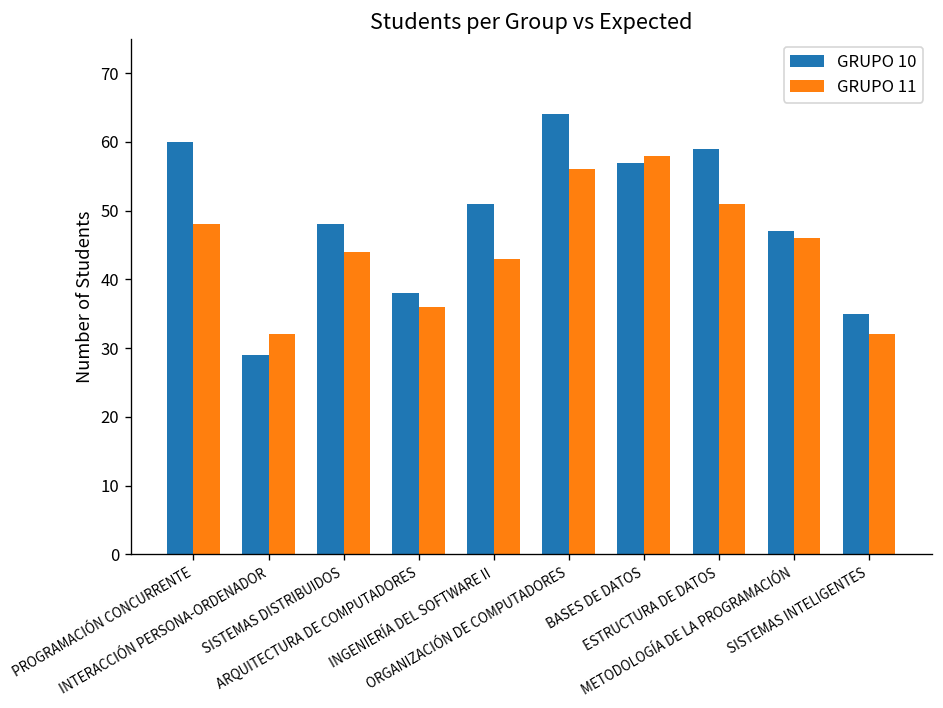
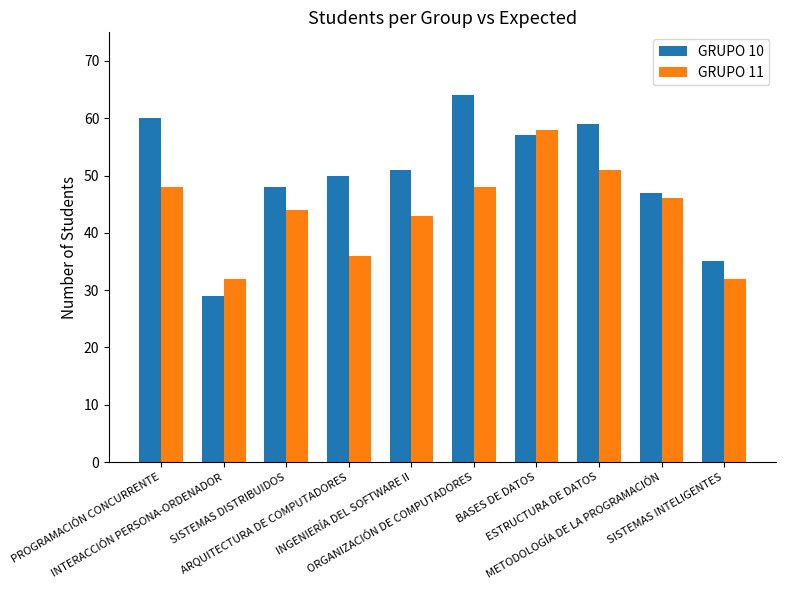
  {
    "GRUPO 10": {
      "PROGRAMACIÓN CONCURRENTE": 60,
      "INTERACCIÓN PERSONA-ORDENADOR": 29,
      "SISTEMAS DISTRIBUIDOS": 48,
-     "ARQUITECTURA DE COMPUTADORES": 38,
+     "ARQUITECTURA DE COMPUTADORES": 50,
      "INGENIERÍA DEL SOFTWARE II": 51,
      "ORGANIZACIÓN DE COMPUTADORES": 64,
      "BASES DE DATOS": 57,
      "ESTRUCTURA DE DATOS": 59,
      "METODOLOGÍA DE LA PROGRAMACIÓN": 47,
      "SISTEMAS INTELIGENTES": 35
    },
    "GRUPO 11": {
      "PROGRAMACIÓN CONCURRENTE": 48,
      "INTERACCIÓN PERSONA-ORDENADOR": 32,
      "SISTEMAS DISTRIBUIDOS": 44,
      "ARQUITECTURA DE COMPUTADORES": 36,
      "INGENIERÍA DEL SOFTWARE II": 43,
-     "ORGANIZACIÓN DE COMPUTADORES": 56,
+     "ORGANIZACIÓN DE COMPUTADORES": 48,
      "BASES DE DATOS": 58,
      "ESTRUCTURA DE DATOS": 51,
      "METODOLOGÍA DE LA PROGRAMACIÓN": 46,
      "SISTEMAS INTELIGENTES": 32
    }
  }
